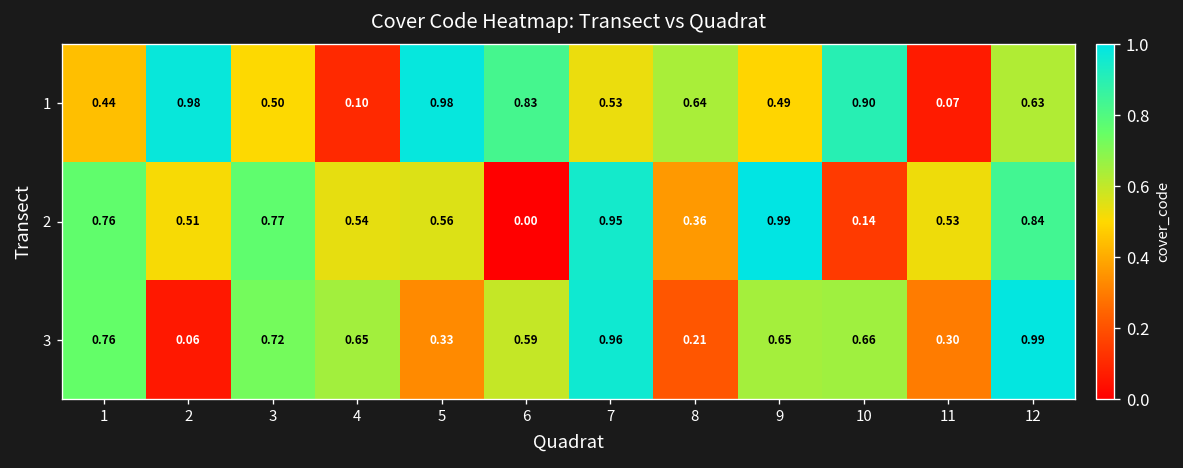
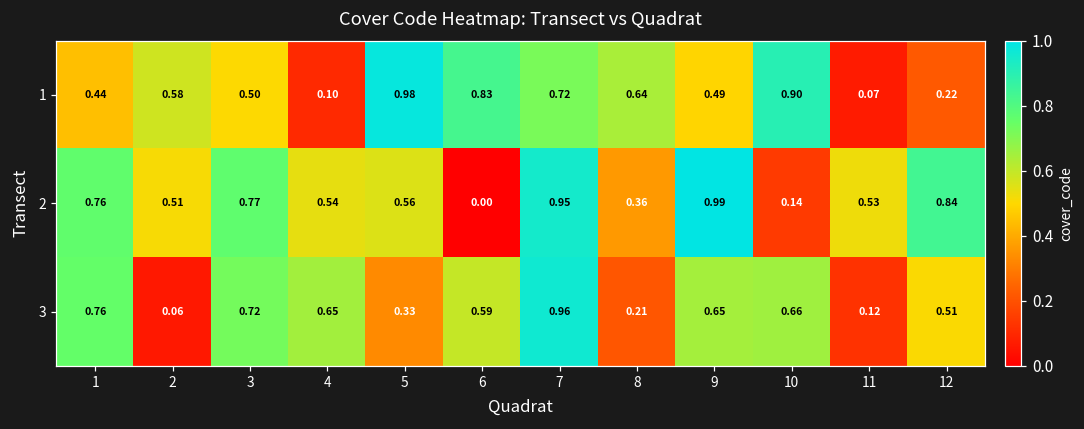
  {
    "1": {
      "1": 0.44,
-     "2": 0.98,
+     "2": 0.58,
      "3": 0.50,
      "4": 0.10,
      "5": 0.98,
      "6": 0.83,
-     "7": 0.53,
+     "7": 0.72,
      "8": 0.64,
      "9": 0.49,
      "10": 0.90,
      "11": 0.07,
-     "12": 0.63
+     "12": 0.22
    },
    "2": {
      "1": 0.76,
      "2": 0.51,
      "3": 0.77,
      "4": 0.54,
      "5": 0.56,
      "6": 0.00,
      "7": 0.95,
      "8": 0.36,
      "9": 0.99,
      "10": 0.14,
      "11": 0.53,
      "12": 0.84
    },
    "3": {
      "1": 0.76,
      "2": 0.06,
      "3": 0.72,
      "4": 0.65,
      "5": 0.33,
      "6": 0.59,
      "7": 0.96,
      "8": 0.21,
      "9": 0.65,
      "10": 0.66,
-     "11": 0.30,
-     "12": 0.99
+     "11": 0.12,
+     "12": 0.51
    }
  }
